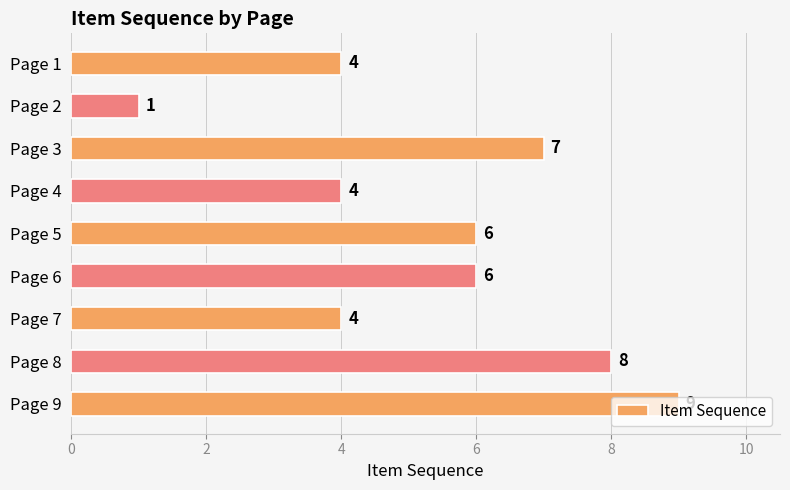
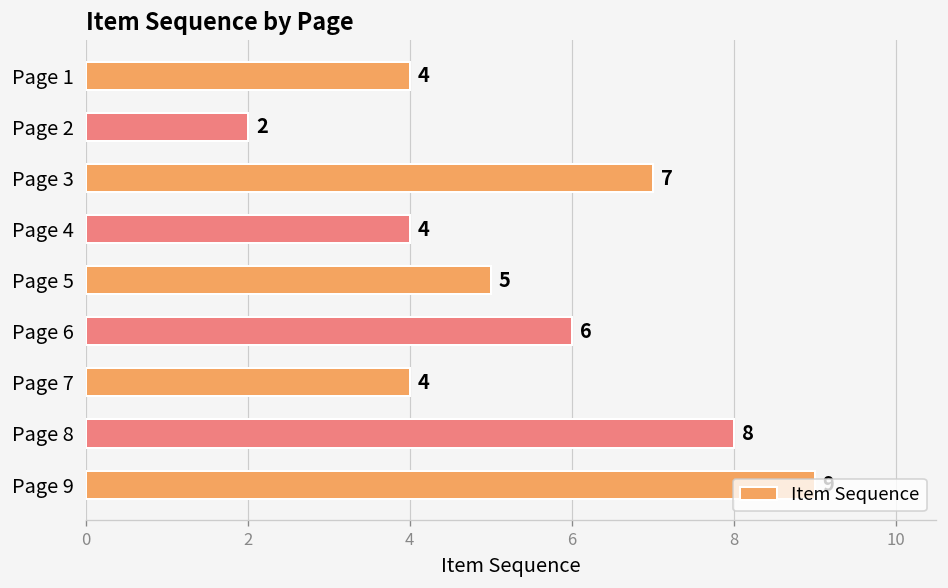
  {
    "Page 1": 4,
-   "Page 2": 1,
+   "Page 2": 2,
    "Page 3": 7,
    "Page 4": 4,
-   "Page 5": 6,
+   "Page 5": 5,
    "Page 6": 6,
    "Page 7": 4,
    "Page 8": 8
  }
